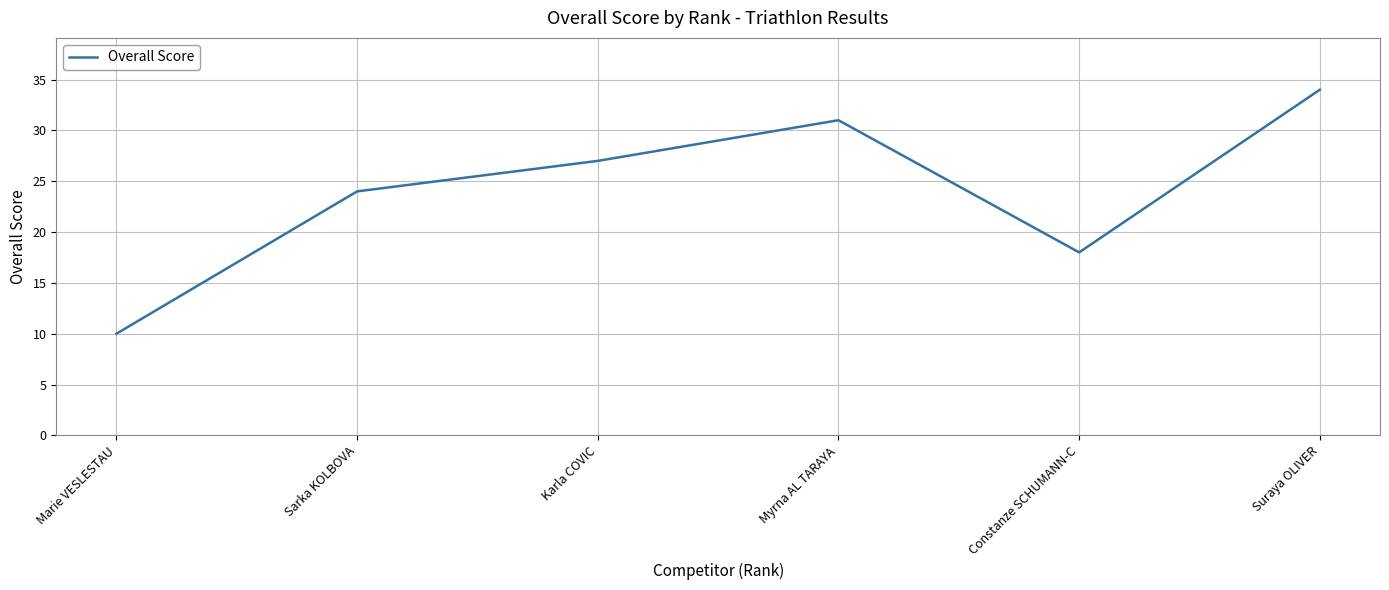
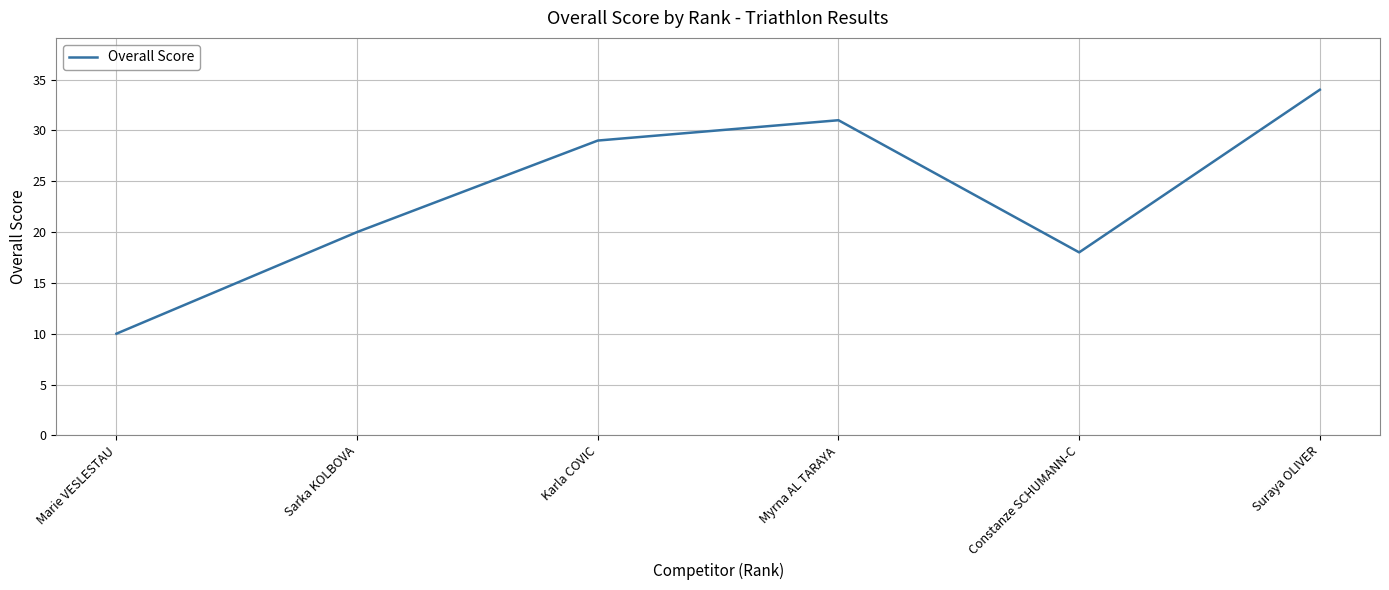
  {
    "Marie VESLESTAU": 10,
-   "Sarka KOLBOVA": 24,
-   "Karla COVIC": 27,
+   "Sarka KOLBOVA": 20,
+   "Karla COVIC": 29,
    "Myrna AL TARAYA": 31,
    "Constanze SCHUMANN-C": 18,
    "Suraya OLIVER": 34
  }
